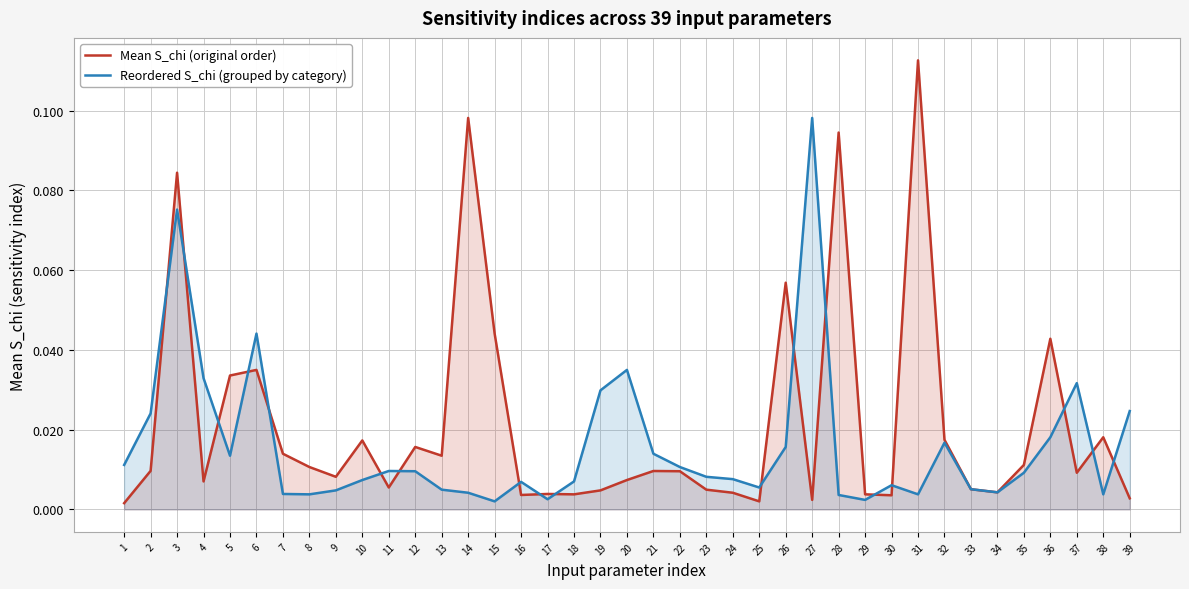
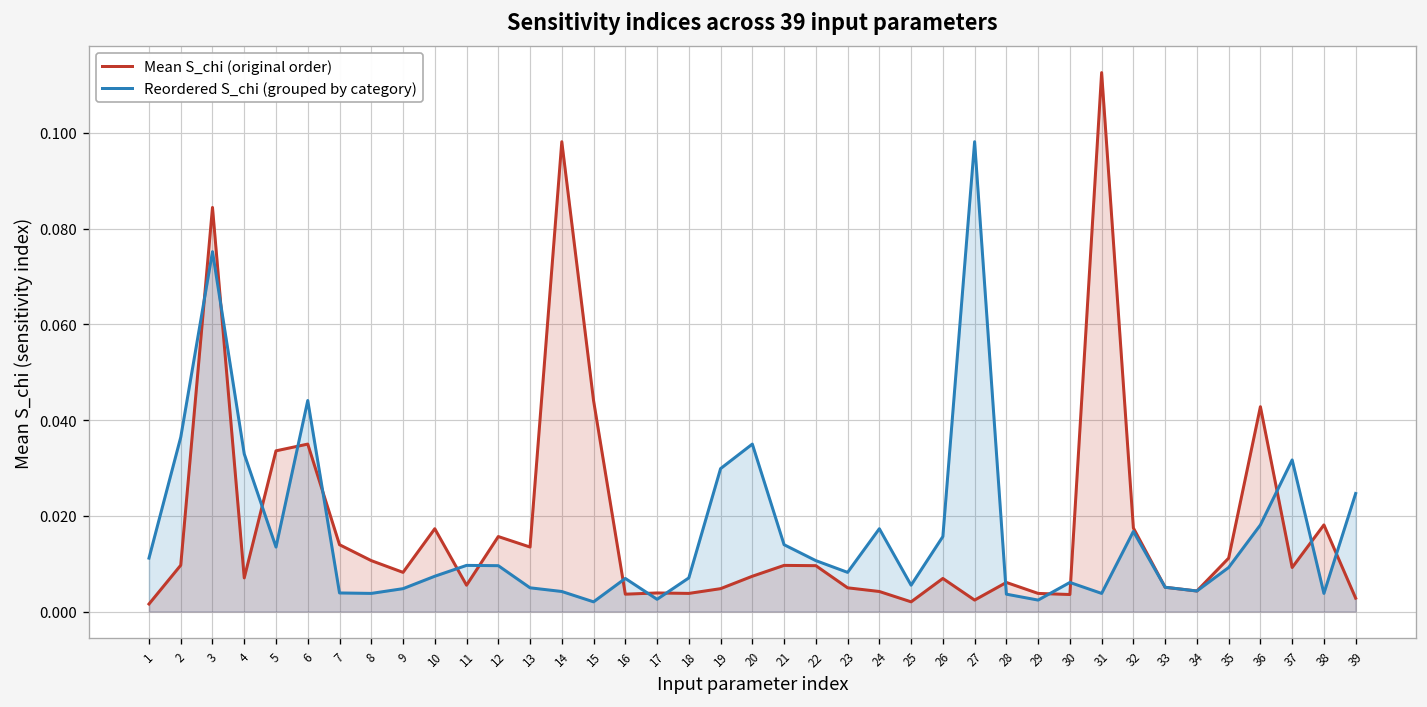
  {
    "Mean S_chi (original order)": {
      "1": 0.002,
      "2": 0.010,
      "3": 0.084,
      "4": 0.007,
      "5": 0.034,
      "6": 0.035,
      "7": 0.014,
      "8": 0.011,
      "9": 0.008,
      "10": 0.017,
      "11": 0.005,
      "12": 0.016,
      "13": 0.013,
      "14": 0.098,
      "15": 0.044,
      "16": 0.004,
      "17": 0.004,
      "18": 0.004,
      "19": 0.005,
      "20": 0.007,
      "21": 0.010,
      "22": 0.010,
      "23": 0.005,
      "24": 0.004,
      "25": 0.002,
-     "26": 0.057,
+     "26": 0.007,
      "27": 0.002,
-     "28": 0.094,
+     "28": 0.006,
      "29": 0.004,
      "30": 0.004,
      "31": 0.113,
      "32": 0.017,
      "35": 0.011,
      "36": 0.043,
      "37": 0.009,
      "38": 0.018,
      "39": 0.003
    },
    "Reordered S_chi (grouped by category)": {
      "1": 0.011,
-     "2": 0.024,
+     "2": 0.036,
      "3": 0.075,
      "4": 0.033,
      "5": 0.013,
      "6": 0.044,
      "7": 0.004,
      "8": 0.004,
      "9": 0.005,
      "10": 0.007,
      "11": 0.010,
      "12": 0.010,
      "13": 0.005,
      "14": 0.004,
      "15": 0.002,
      "16": 0.007,
      "17": 0.003,
      "18": 0.007,
      "19": 0.030,
      "20": 0.035,
      "21": 0.014,
      "22": 0.011,
      "23": 0.008,
-     "24": 0.008,
+     "24": 0.017,
      "25": 0.005,
      "26": 0.016,
      "27": 0.098,
      "28": 0.004,
      "29": 0.002,
      "30": 0.006,
      "31": 0.004,
      "32": 0.017,
      "35": 0.009,
      "36": 0.018,
      "37": 0.032,
      "38": 0.004,
      "39": 0.025
    }
  }
